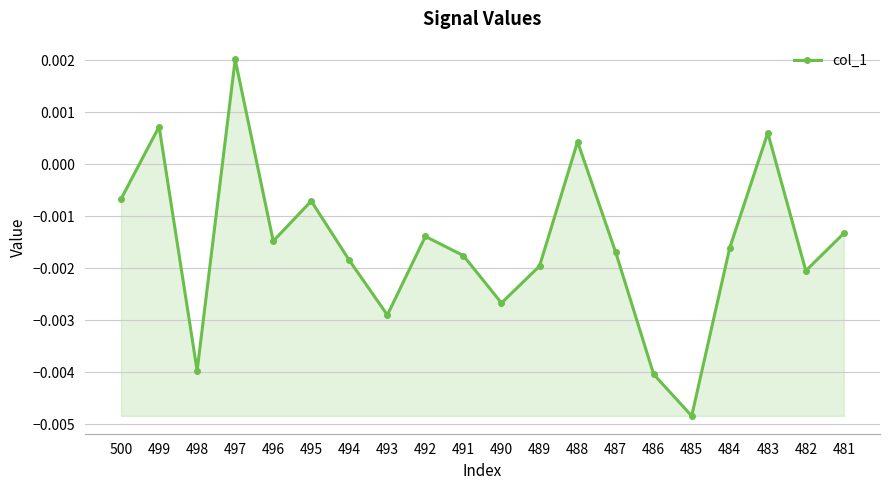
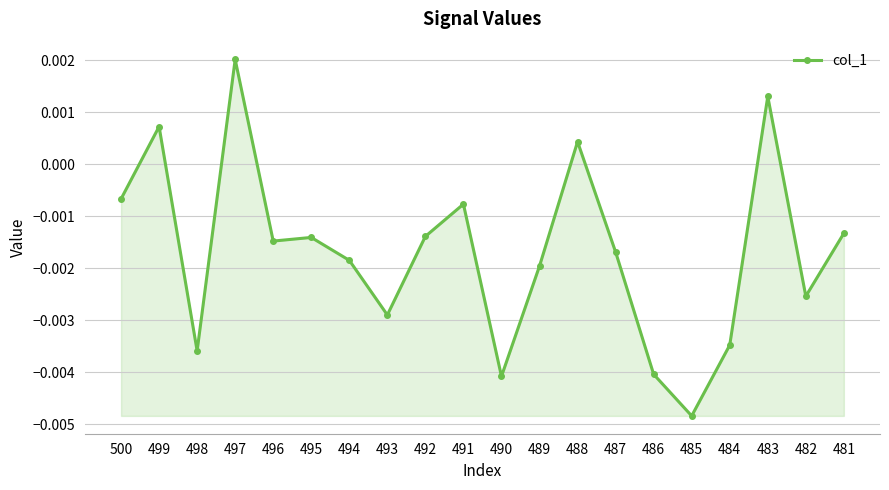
  {
    "500": -0.0007,
    "499": 0.0007,
-   "498": -0.0040,
+   "498": -0.0036,
    "497": 0.0020,
    "496": -0.0015,
-   "495": -0.0007,
+   "495": -0.0014,
    "494": -0.0019,
    "493": -0.0029,
    "492": -0.0014,
-   "491": -0.0018,
-   "490": -0.0027,
+   "491": -0.0008,
+   "490": -0.0041,
    "489": -0.0020,
    "488": 0.0004,
    "487": -0.0017,
    "486": -0.0040,
    "485": -0.0048,
-   "484": -0.0016,
-   "483": 0.0006,
-   "482": -0.0021,
+   "484": -0.0035,
+   "483": 0.0013,
+   "482": -0.0025,
    "481": -0.0013
  }
